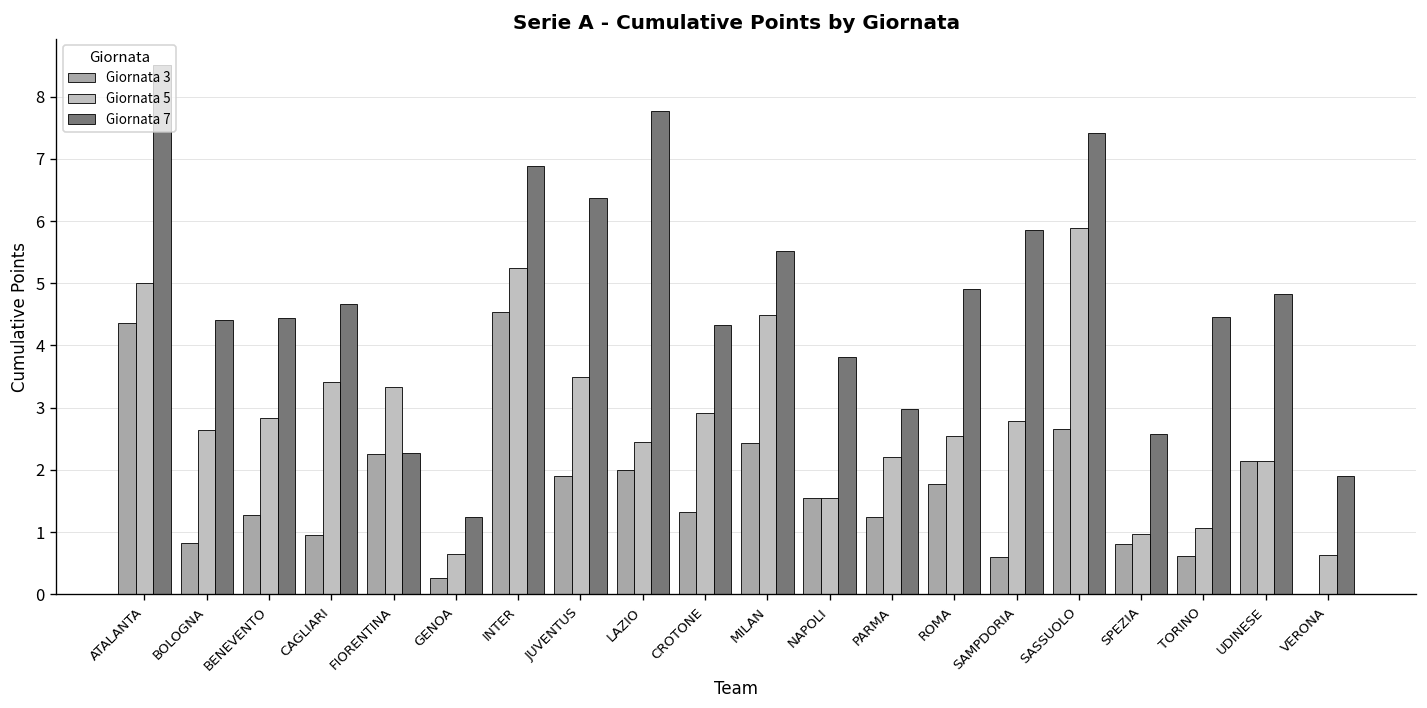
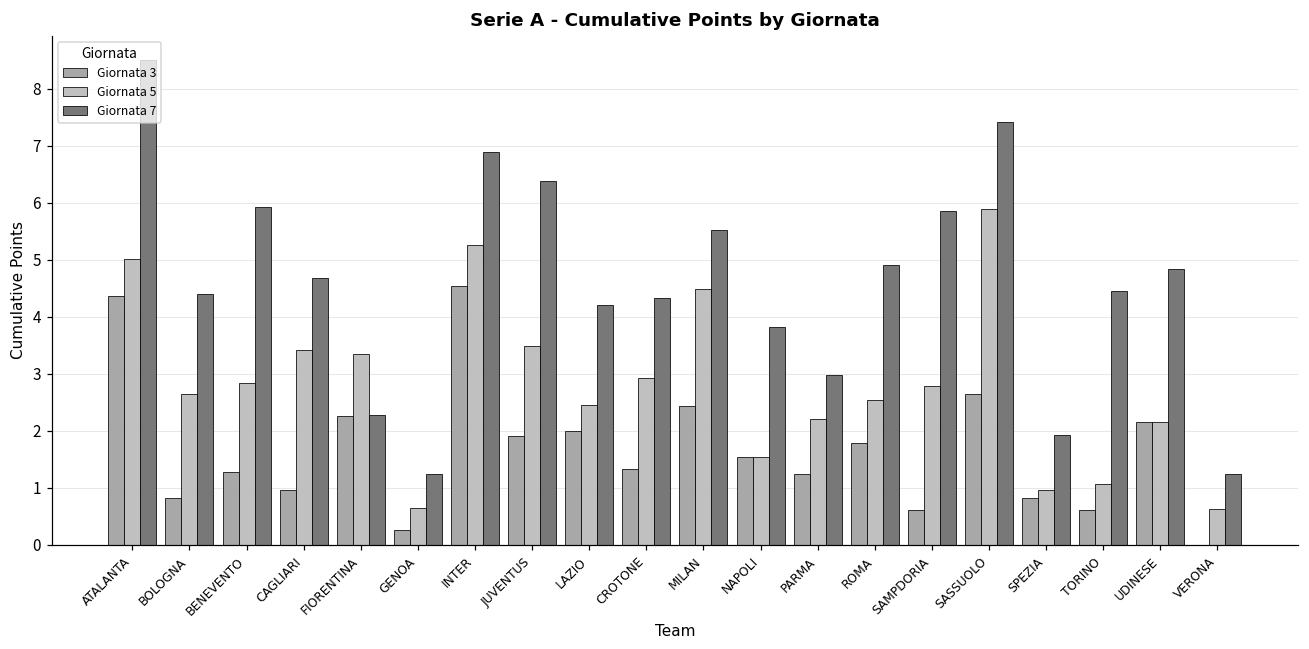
  {
    "Giornata 7": {
      "BOLOGNA": 4.4,
-     "BENEVENTO": 4.4,
+     "BENEVENTO": 5.9,
      "CAGLIARI": 4.7,
      "FIORENTINA": 2.3,
      "GENOA": 1.2,
      "INTER": 6.9,
      "JUVENTUS": 6.4,
-     "LAZIO": 7.8,
+     "LAZIO": 4.2,
      "CROTONE": 4.3,
      "MILAN": 5.5,
      "NAPOLI": 3.8,
      "PARMA": 3.0,
      "ROMA": 4.9,
      "SAMPDORIA": 5.9,
      "SASSUOLO": 7.4,
-     "SPEZIA": 2.6,
+     "SPEZIA": 1.9,
      "TORINO": 4.5,
      "UDINESE": 4.8,
-     "VERONA": 1.9
+     "VERONA": 1.2
    }
  }
